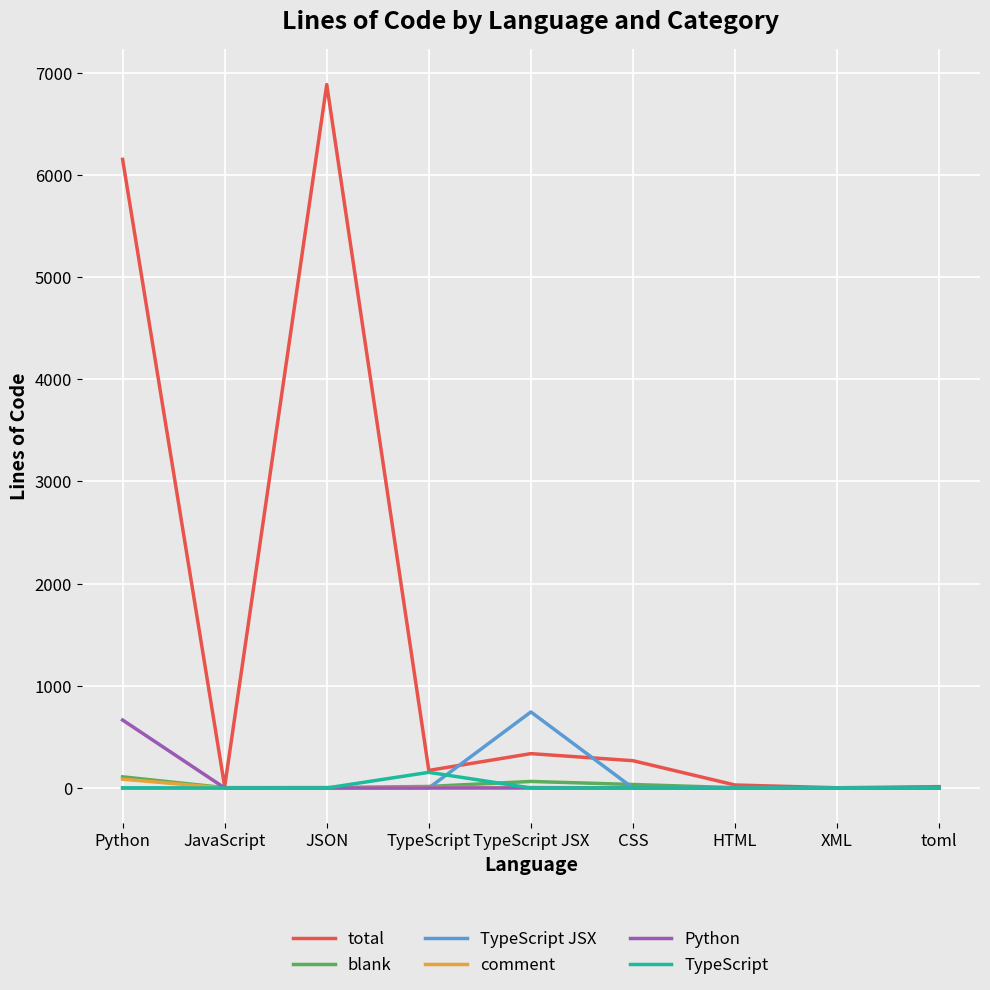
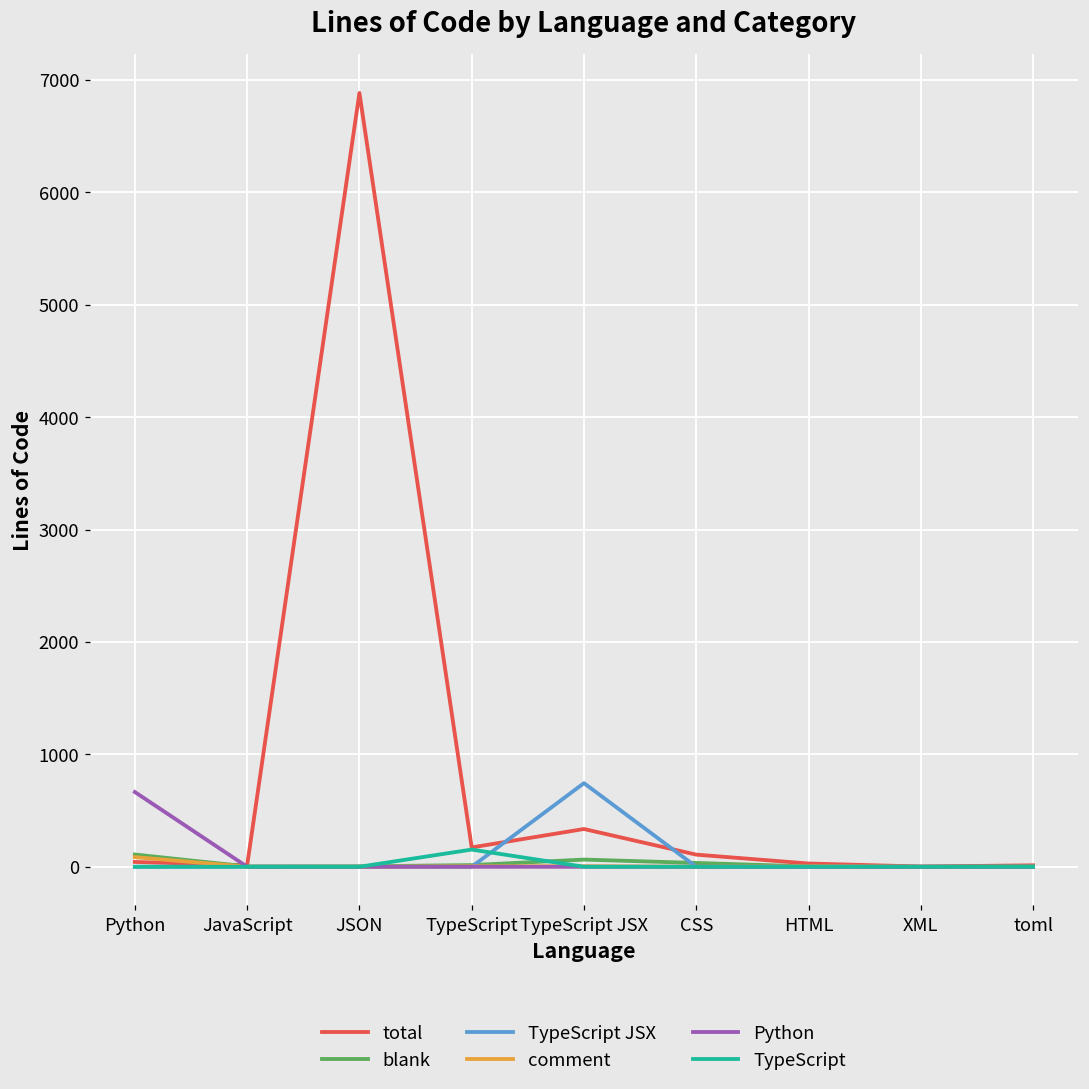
  {
    "total": {
-     "Python": 6150,
+     "Python": 40,
      "JSON": 6880,
      "TypeScript JSX": 340,
-     "CSS": 270
+     "CSS": 110
    },
    "blank": {
      "TypeScript JSX": 60,
      "CSS": 30
    },
    "TypeScript JSX": {
      "TypeScript JSX": 740
    },
    "Python": {
      "Python": 670
    }
  }
